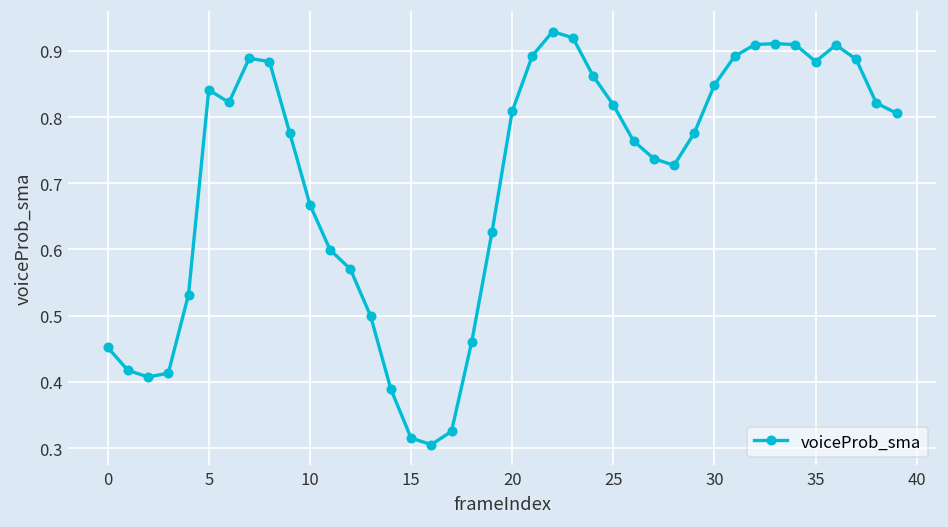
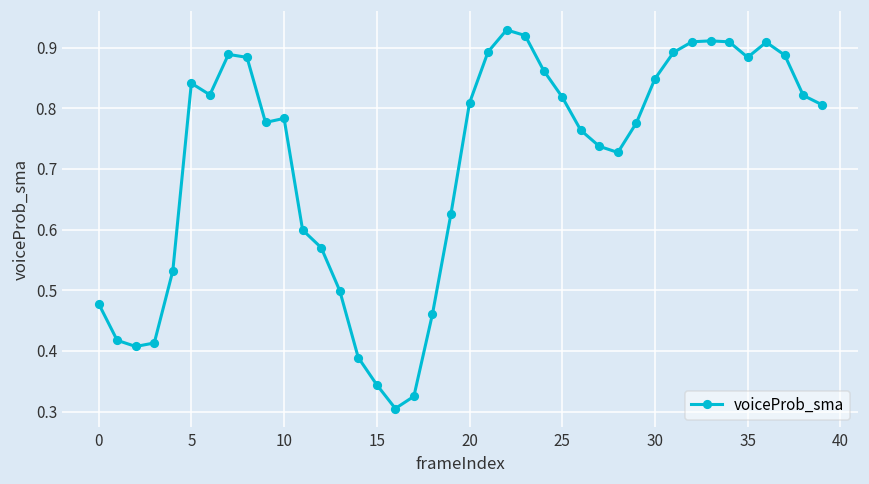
  {
-   "0": 0.45,
+   "0": 0.48,
    "5": 0.84,
-   "10": 0.67,
-   "15": 0.32,
+   "10": 0.78,
+   "15": 0.34,
    "20": 0.81,
    "25": 0.82,
    "30": 0.85,
    "35": 0.88
  }
